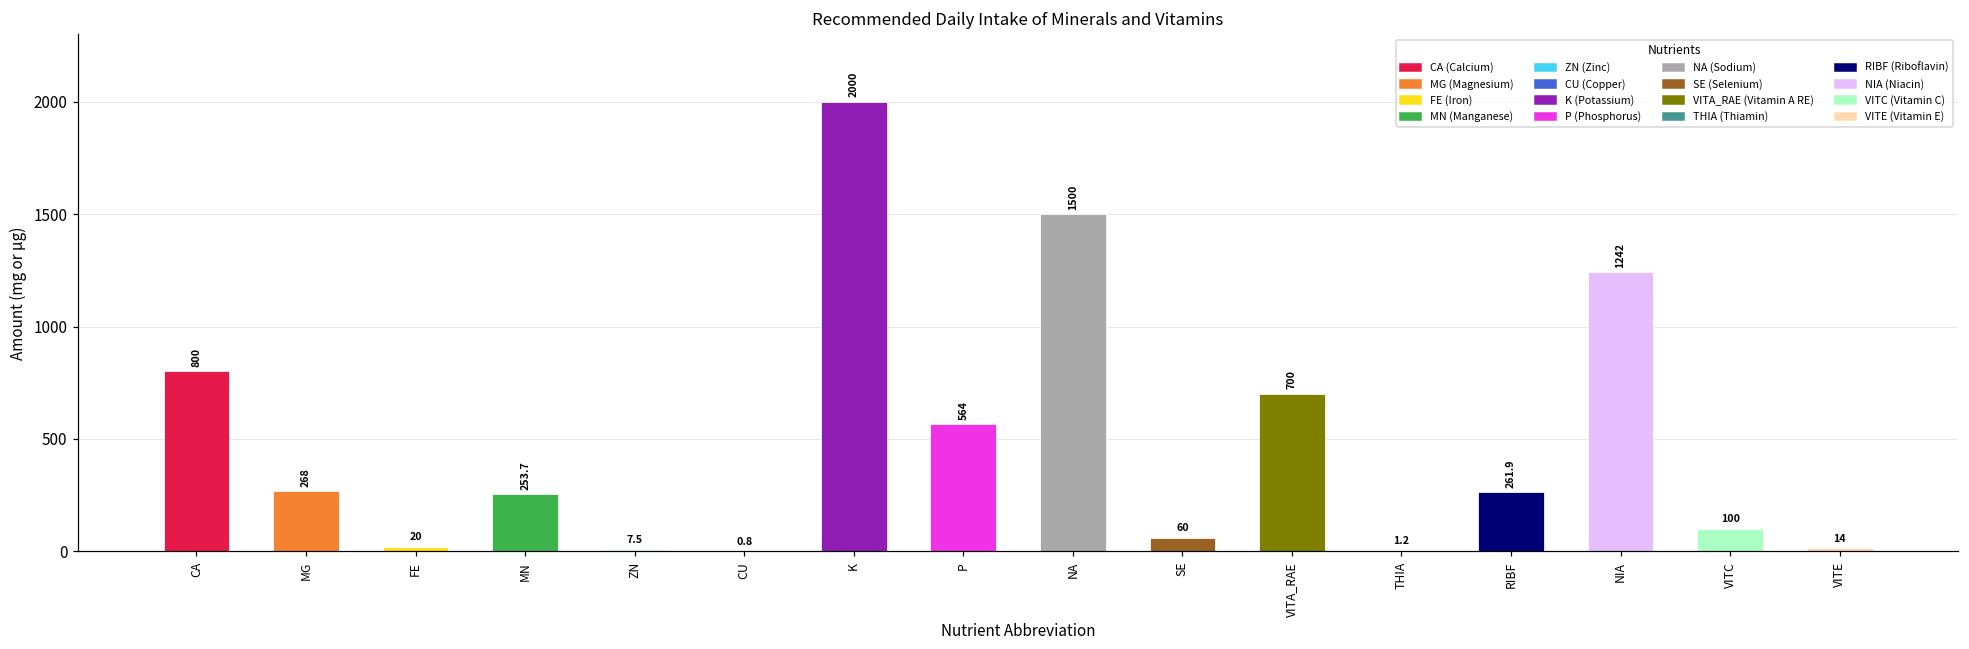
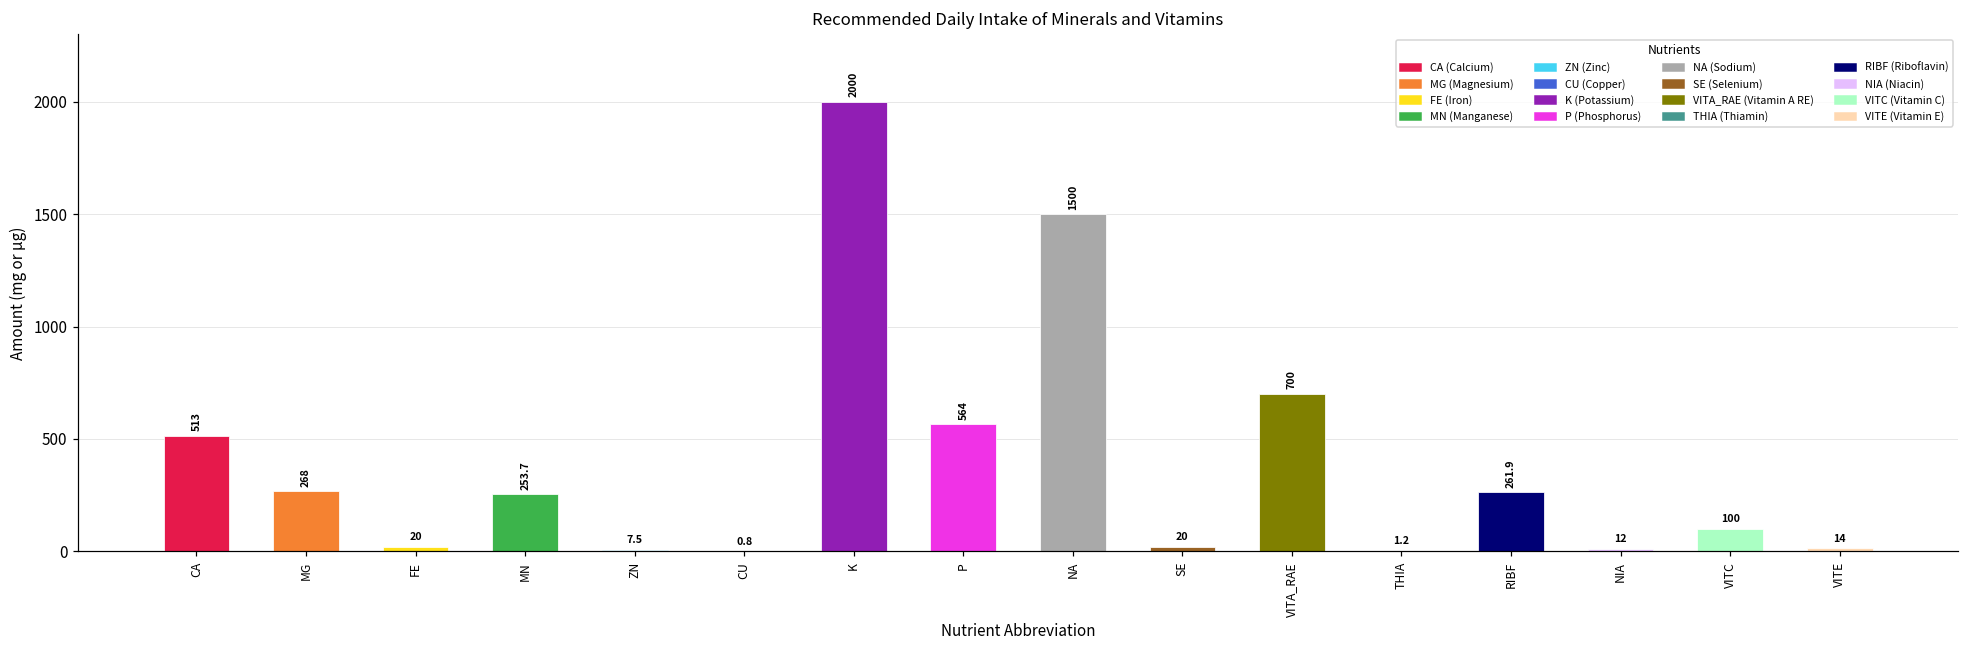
  {
-   "CA": 800,
+   "CA": 513,
    "MG": 268,
    "FE": 20,
    "MN": 253.7,
    "ZN": 7.5,
    "CU": 0.8,
    "K": 2000,
    "P": 564,
    "NA": 1500,
-   "SE": 60,
+   "SE": 20,
    "VITA_RAE": 700,
    "THIA": 1.2,
    "RIBF": 261.9,
-   "NIA": 1242,
+   "NIA": 12,
    "VITC": 100,
    "VITE": 14
  }
